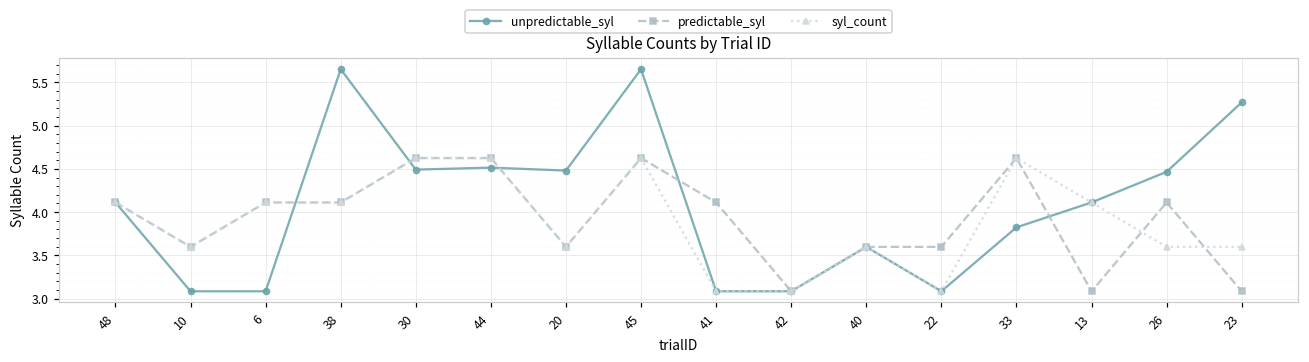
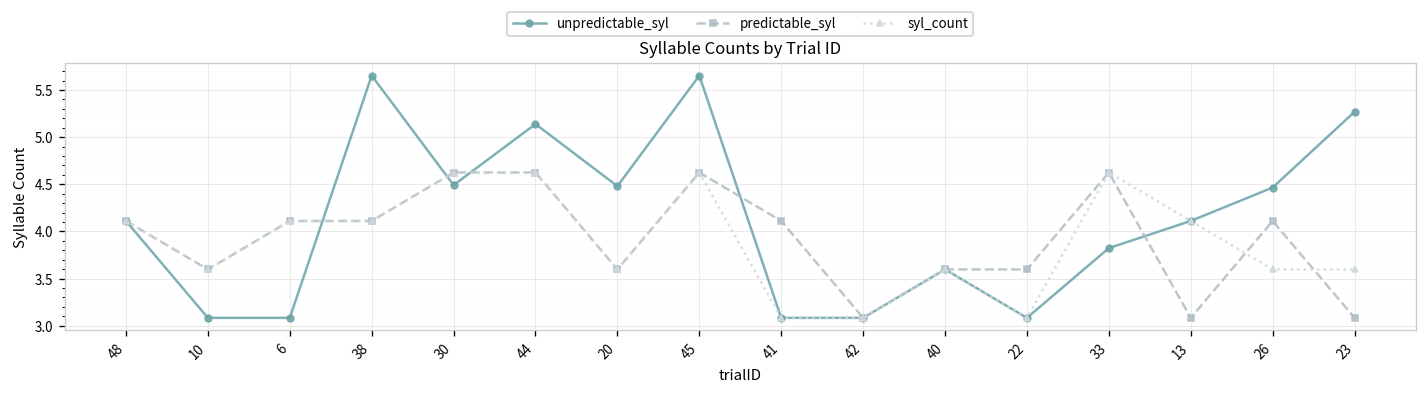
  {
    "unpredictable_syl": {
      "10": 3.1,
      "6": 3.1,
      "38": 5.7,
      "30": 4.5,
-     "44": 4.5,
+     "44": 5.1,
      "20": 4.5,
      "45": 5.7,
      "33": 3.8,
      "26": 4.5,
      "23": 5.3
    }
  }
